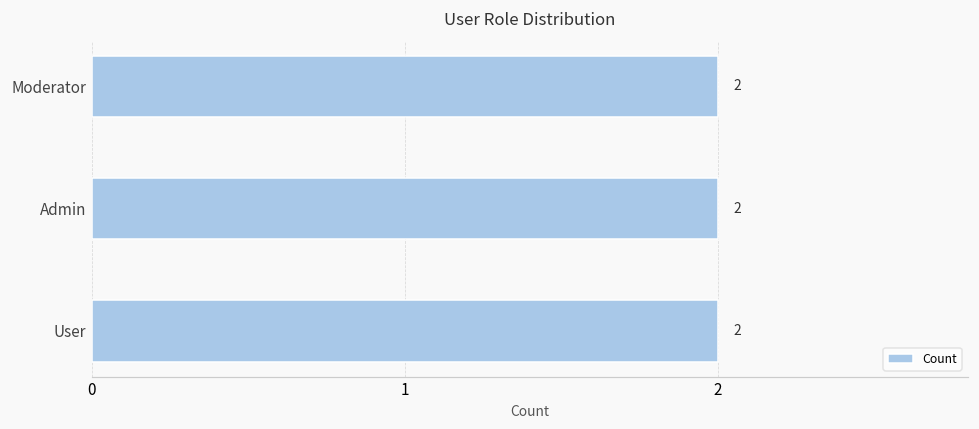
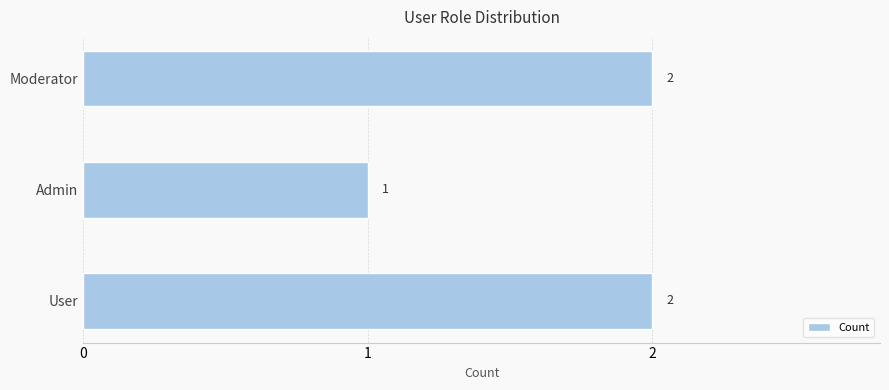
  {
    "Moderator": 2,
-   "Admin": 2,
+   "Admin": 1,
    "User": 2
  }
